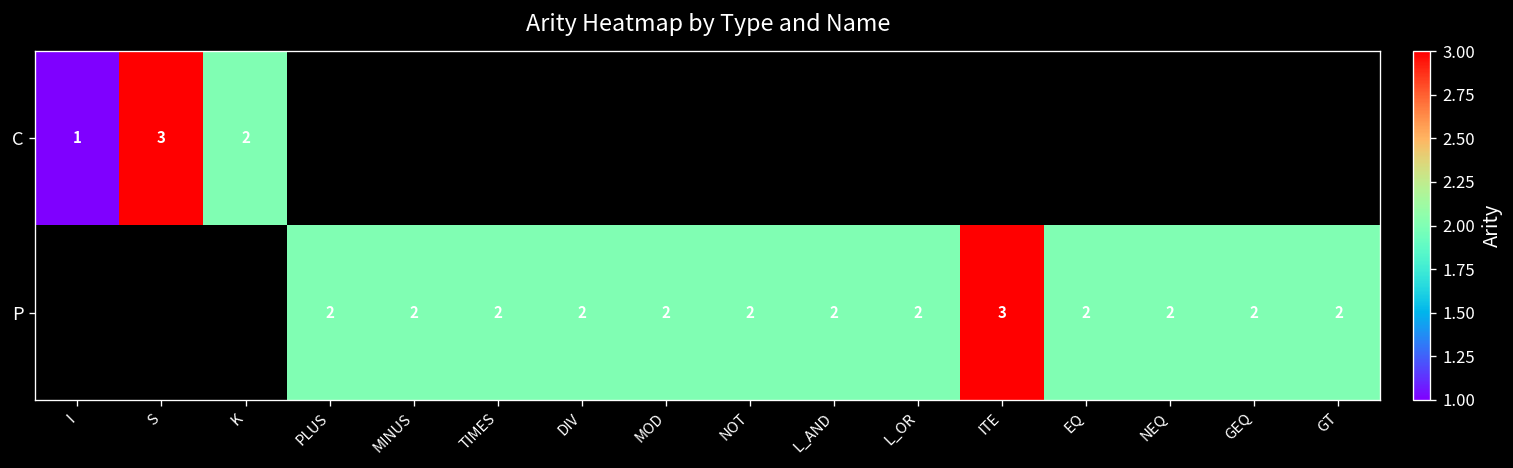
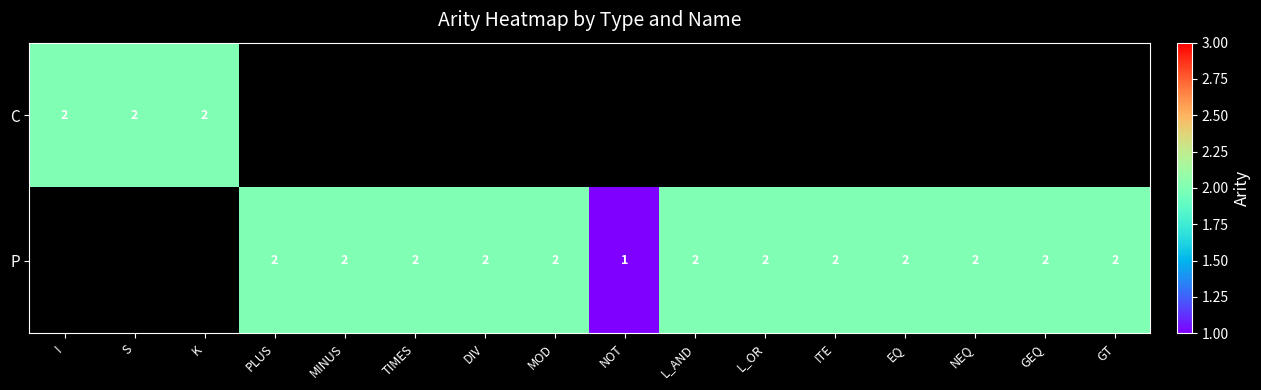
  {
    "C": {
-     "I": 1,
-     "S": 3,
+     "I": 2,
+     "S": 2,
      "K": 2
    },
    "P": {
      "PLUS": 2,
      "MINUS": 2,
      "TIMES": 2,
      "DIV": 2,
      "MOD": 2,
-     "NOT": 2,
+     "NOT": 1,
      "L_AND": 2,
      "L_OR": 2,
-     "ITE": 3,
+     "ITE": 2,
      "EQ": 2,
      "NEQ": 2,
      "GEQ": 2,
      "GT": 2
    }
  }
